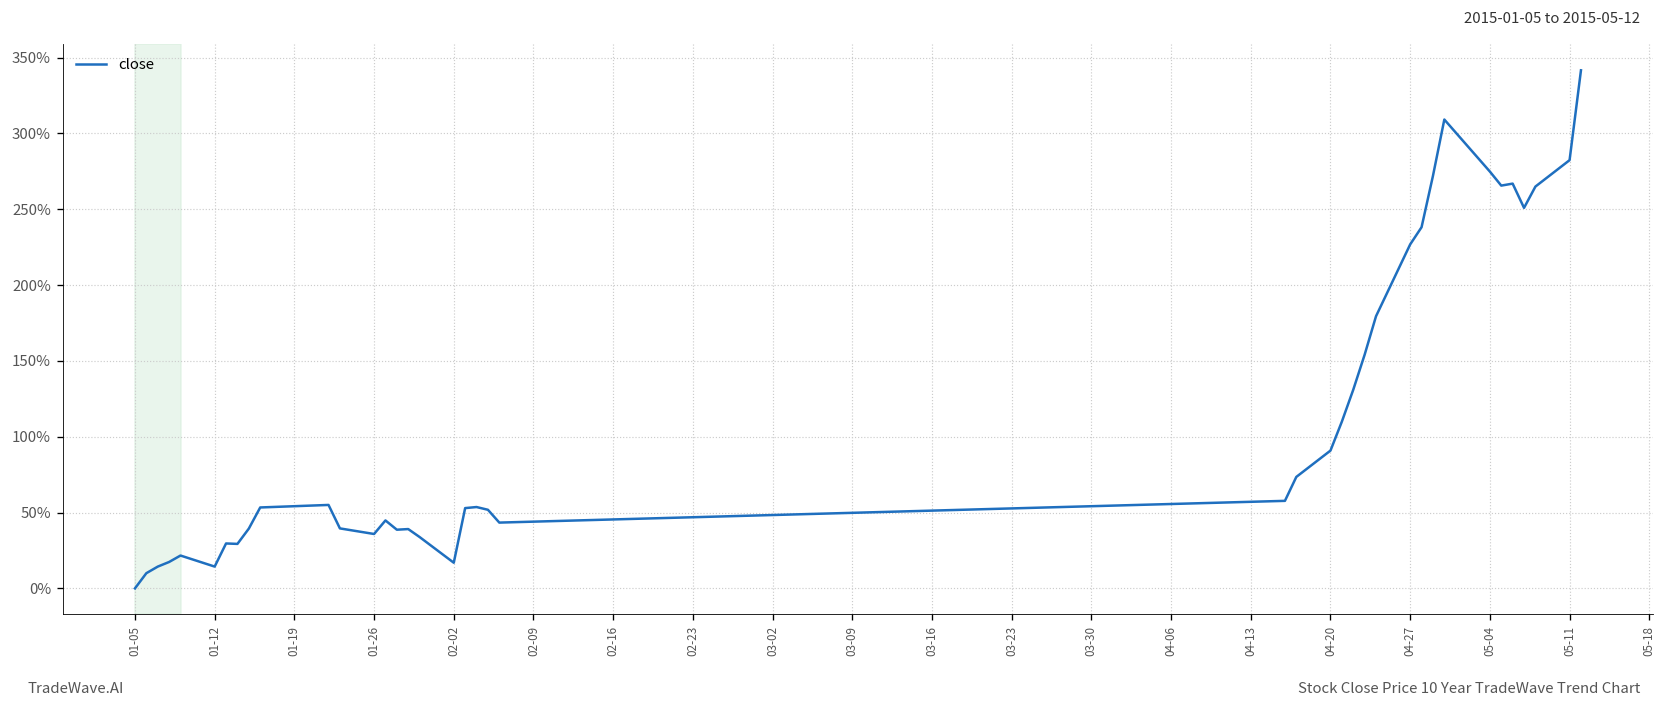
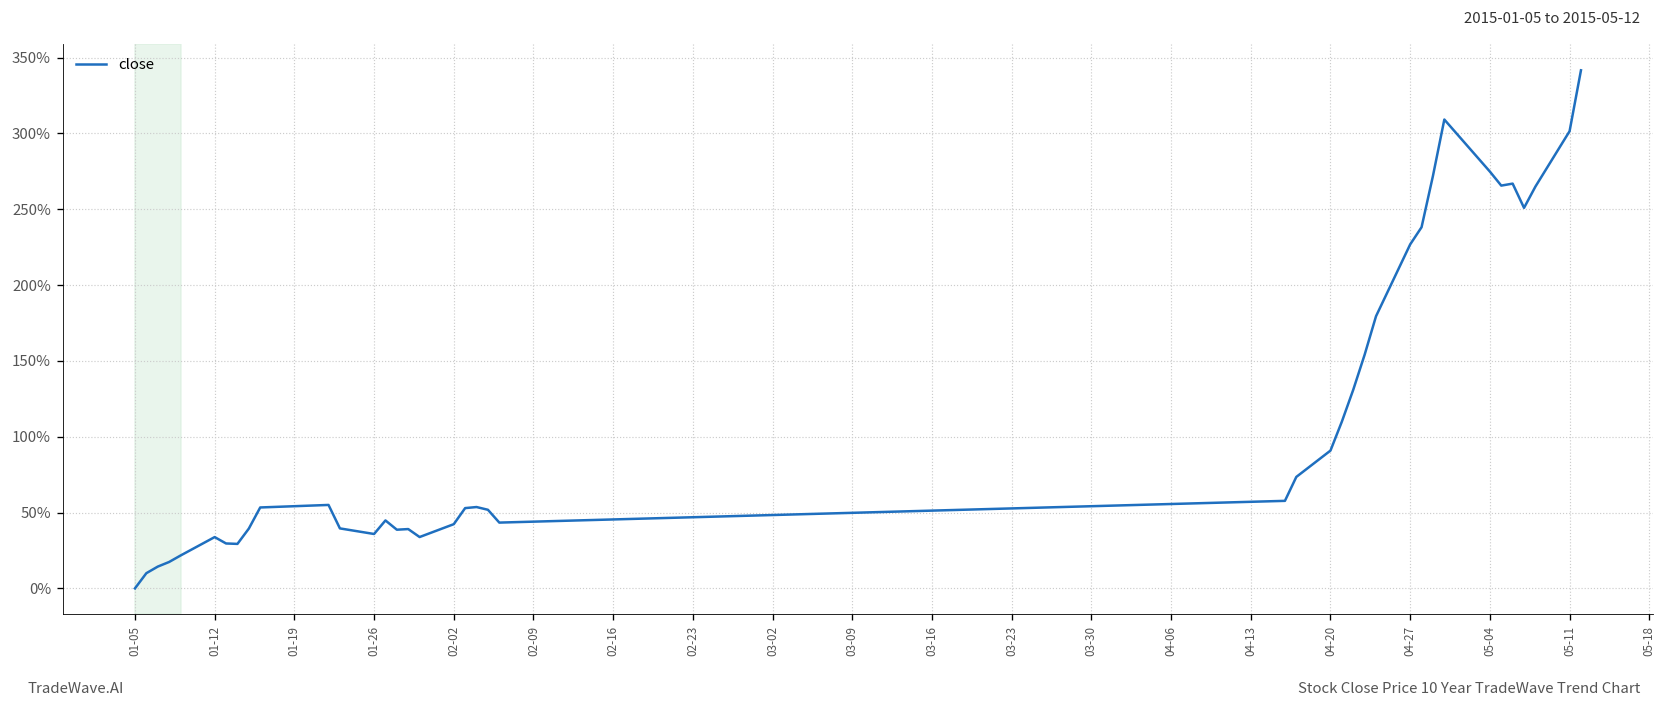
  {
    "01-05": "0%",
-   "01-12": "14%",
+   "01-12": "34%",
    "01-26": "36%",
-   "02-02": "17%",
+   "02-02": "42%",
    "04-20": "91%",
    "04-27": "227%",
    "05-04": "275%",
-   "05-11": "282%"
+   "05-11": "301%"
  }
